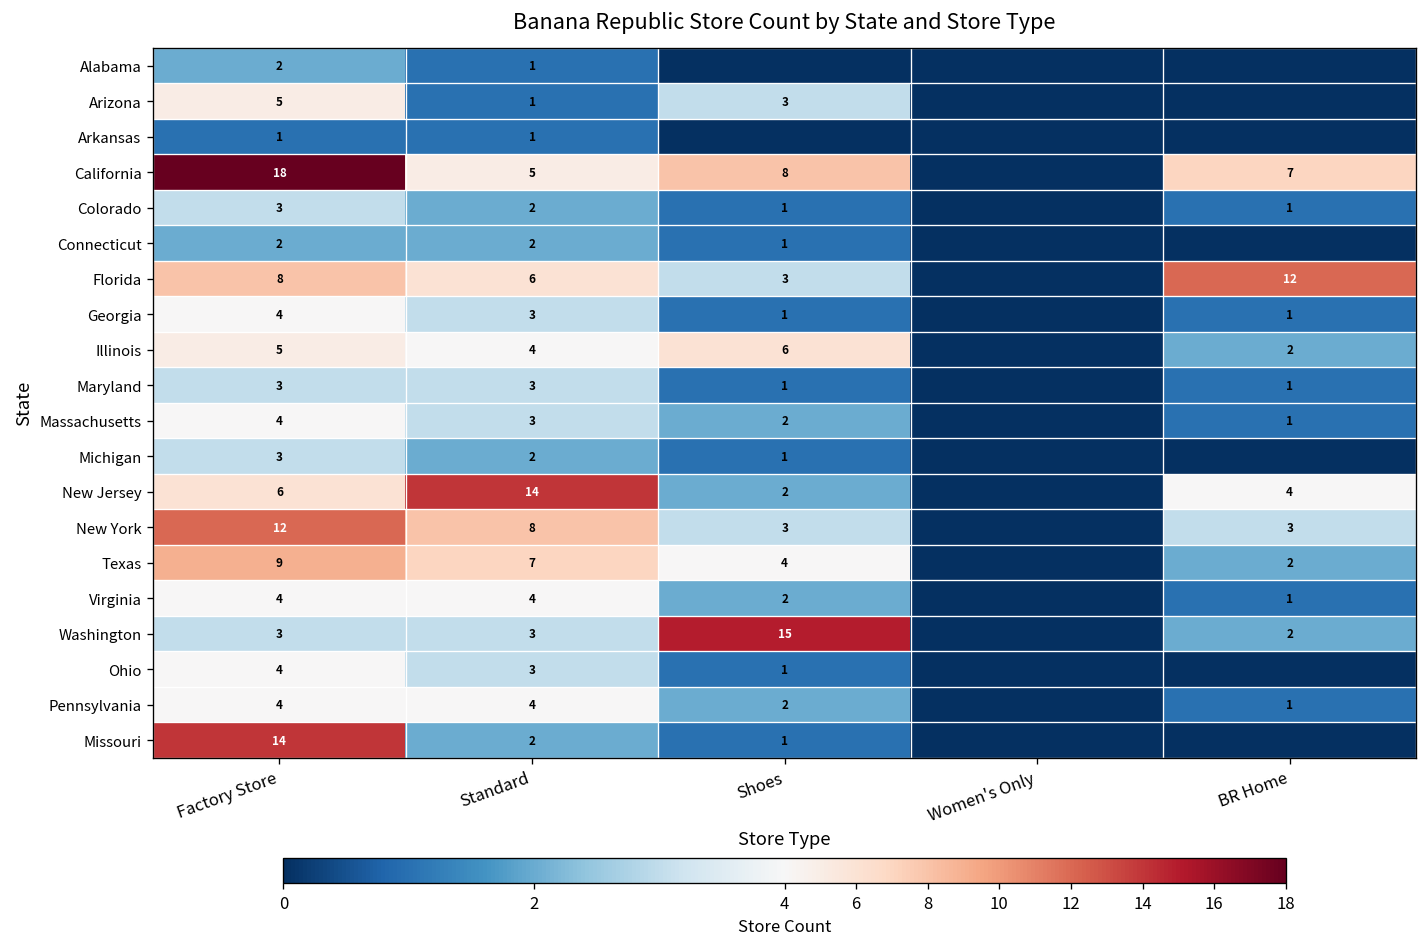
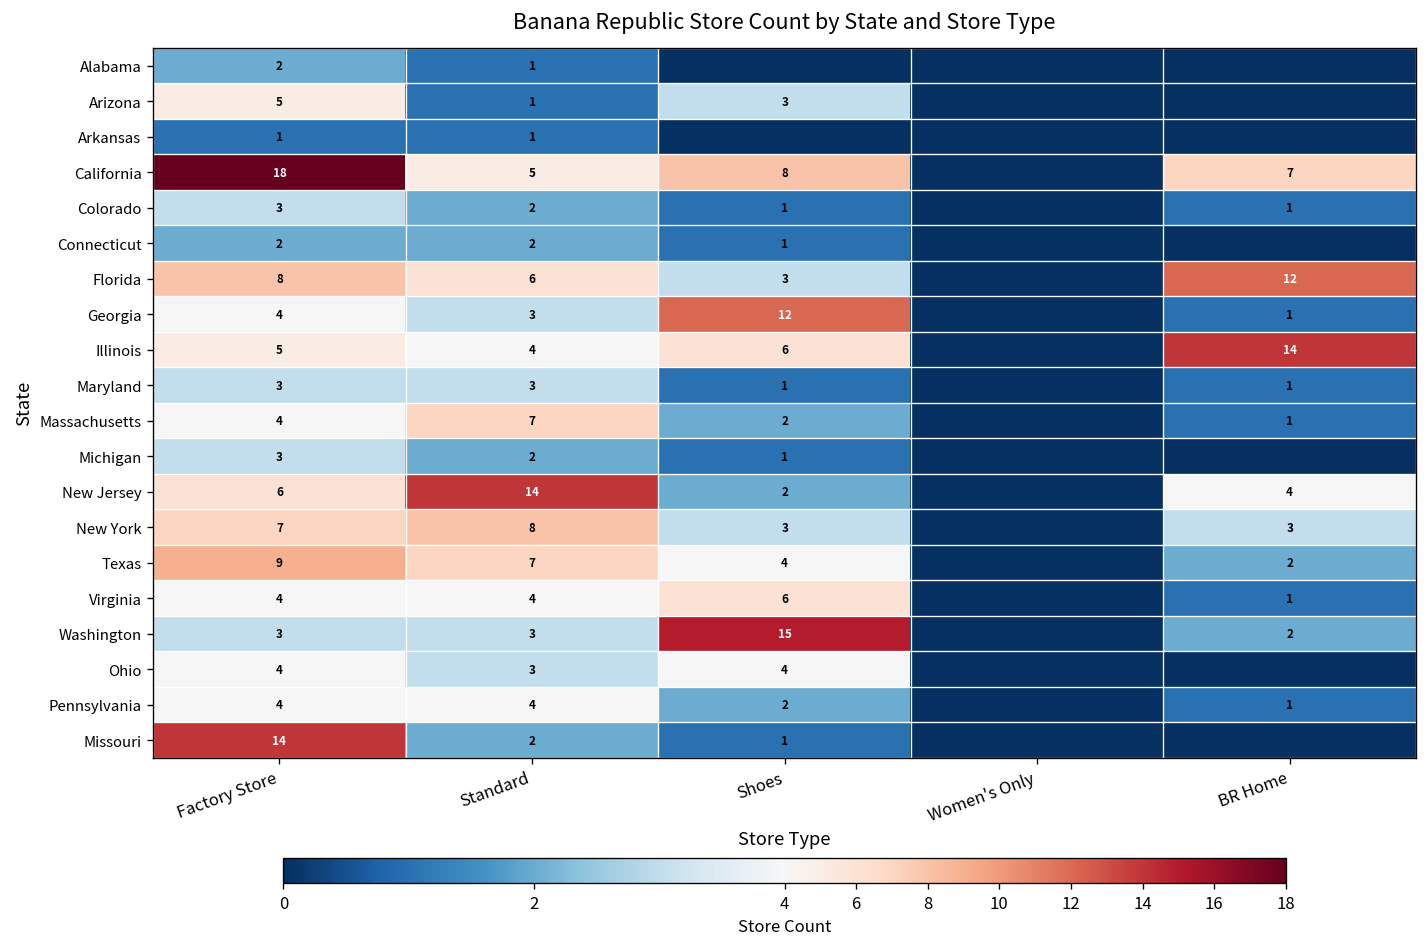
  {
    "Alabama": {
      "Factory Store": 2,
      "Standard": 1
    },
    "Arizona": {
      "Factory Store": 5,
      "Standard": 1,
      "Shoes": 3
    },
    "Arkansas": {
      "Factory Store": 1,
      "Standard": 1
    },
    "California": {
      "Factory Store": 18,
      "Standard": 5,
      "Shoes": 8,
      "BR Home": 7
    },
    "Colorado": {
      "Factory Store": 3,
      "Standard": 2,
      "Shoes": 1,
      "BR Home": 1
    },
    "Connecticut": {
      "Factory Store": 2,
      "Standard": 2,
      "Shoes": 1
    },
    "Florida": {
      "Factory Store": 8,
      "Standard": 6,
      "Shoes": 3,
      "BR Home": 12
    },
    "Georgia": {
      "Factory Store": 4,
      "Standard": 3,
-     "Shoes": 1,
+     "Shoes": 12,
      "BR Home": 1
    },
    "Illinois": {
      "Factory Store": 5,
      "Standard": 4,
      "Shoes": 6,
-     "BR Home": 2
+     "BR Home": 14
    },
    "Maryland": {
      "Factory Store": 3,
      "Standard": 3,
      "Shoes": 1,
      "BR Home": 1
    },
    "Massachusetts": {
      "Factory Store": 4,
-     "Standard": 3,
+     "Standard": 7,
      "Shoes": 2,
      "BR Home": 1
    },
    "Michigan": {
      "Factory Store": 3,
      "Standard": 2,
      "Shoes": 1
    },
    "New Jersey": {
      "Factory Store": 6,
      "Standard": 14,
      "Shoes": 2,
      "BR Home": 4
    },
    "New York": {
-     "Factory Store": 12,
+     "Factory Store": 7,
      "Standard": 8,
      "Shoes": 3,
      "BR Home": 3
    },
    "Texas": {
      "Factory Store": 9,
      "Standard": 7,
      "Shoes": 4,
      "BR Home": 2
    },
    "Virginia": {
      "Factory Store": 4,
      "Standard": 4,
-     "Shoes": 2,
+     "Shoes": 6,
      "BR Home": 1
    },
    "Washington": {
      "Factory Store": 3,
      "Standard": 3,
      "Shoes": 15,
      "BR Home": 2
    },
    "Ohio": {
      "Factory Store": 4,
      "Standard": 3,
-     "Shoes": 1
+     "Shoes": 4
    },
    "Pennsylvania": {
      "Factory Store": 4,
      "Standard": 4,
      "Shoes": 2,
      "BR Home": 1
    },
    "Missouri": {
      "Factory Store": 14,
      "Standard": 2,
      "Shoes": 1
    }
  }
